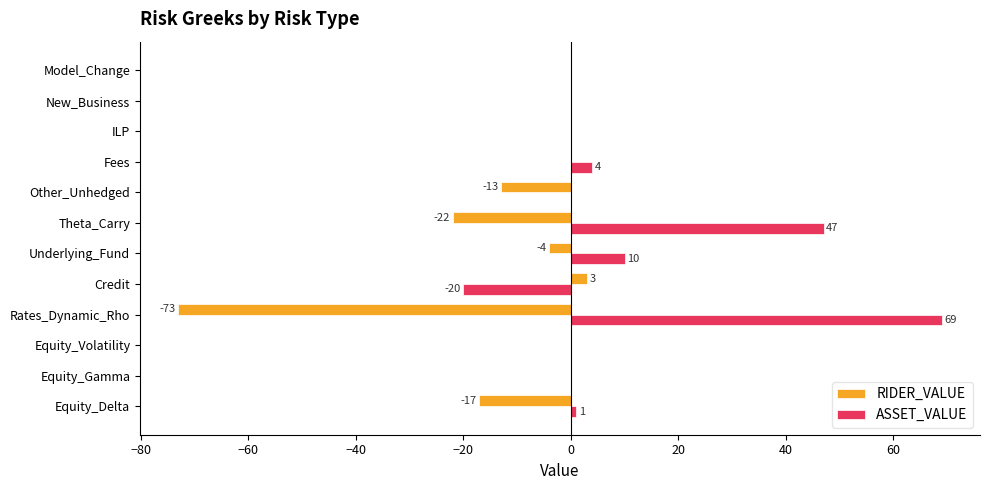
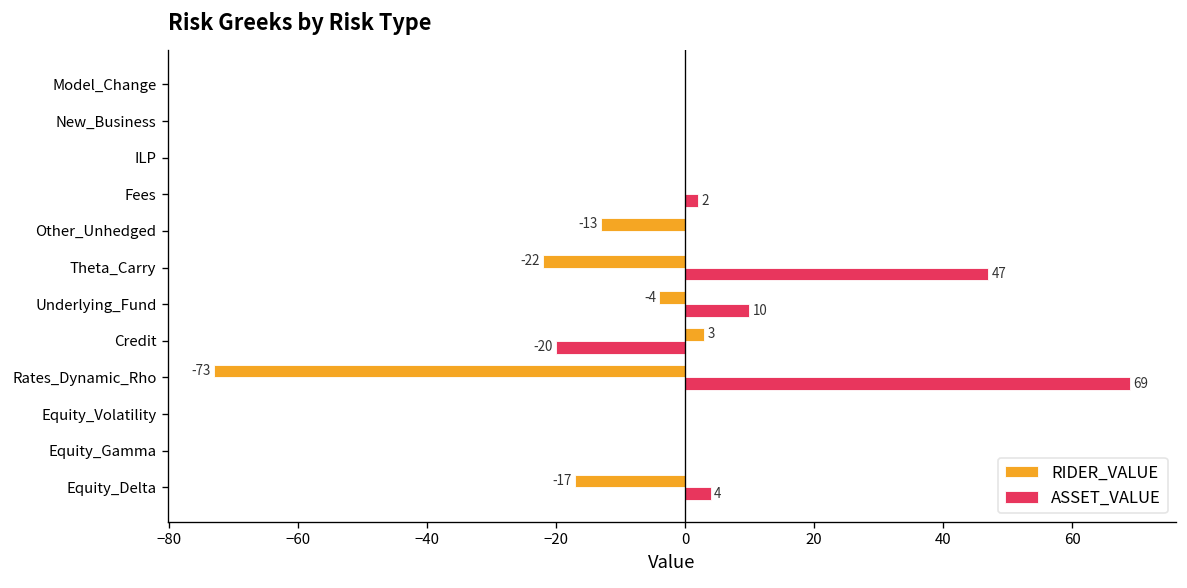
  {
    "RIDER_VALUE": {
      "Other_Unhedged": -13,
      "Theta_Carry": -22,
      "Underlying_Fund": -4,
      "Credit": 3,
      "Rates_Dynamic_Rho": -73,
      "Equity_Delta": -17
    },
    "ASSET_VALUE": {
-     "Fees": 4,
+     "Fees": 2,
      "Theta_Carry": 47,
      "Underlying_Fund": 10,
      "Credit": -20,
      "Rates_Dynamic_Rho": 69,
-     "Equity_Delta": 1
+     "Equity_Delta": 4
    }
  }
